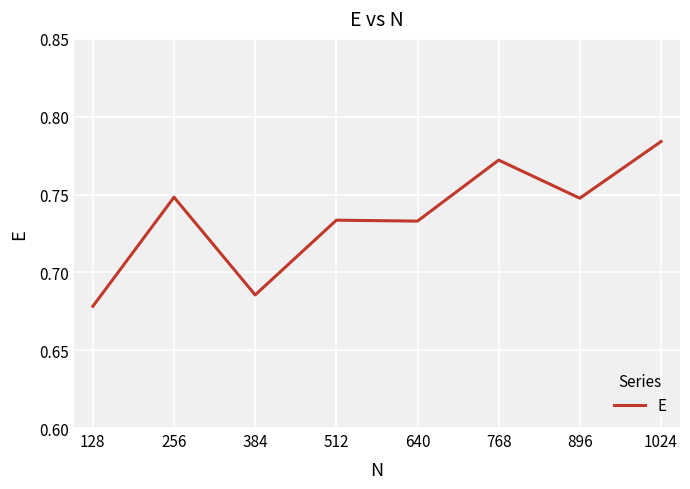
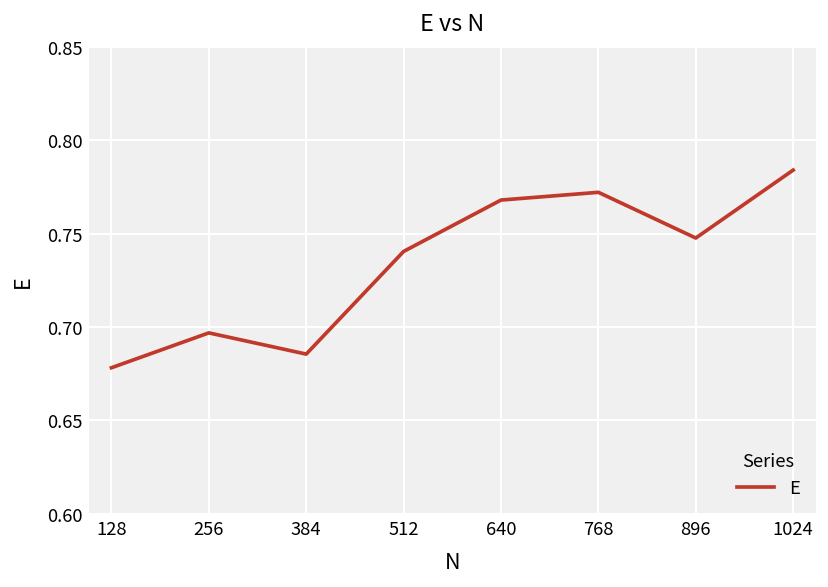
  {
    "128": 0.678,
-   "256": 0.748,
+   "256": 0.697,
    "384": 0.686,
-   "512": 0.734,
-   "640": 0.733,
+   "512": 0.740,
+   "640": 0.768,
    "768": 0.772,
    "896": 0.748,
    "1024": 0.784
  }
